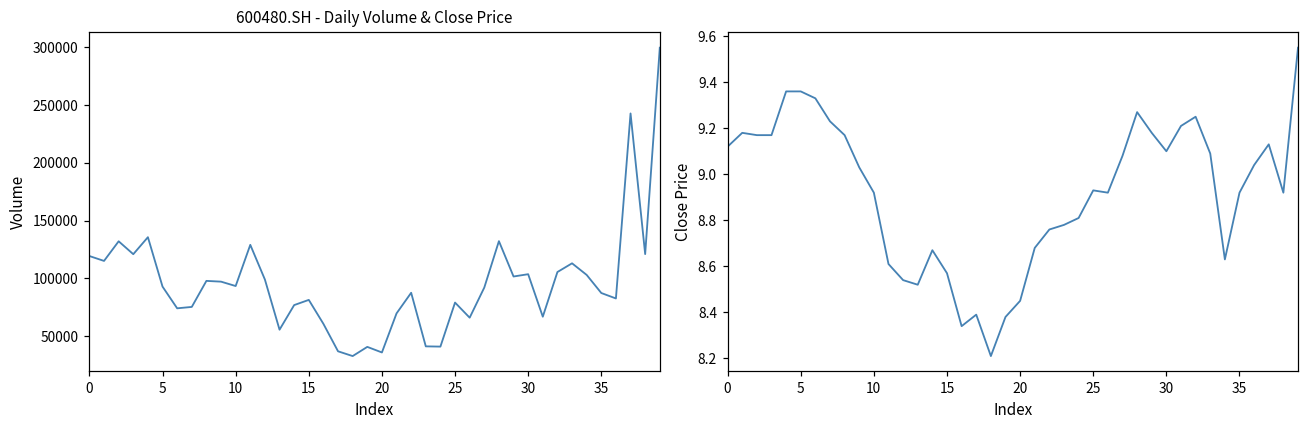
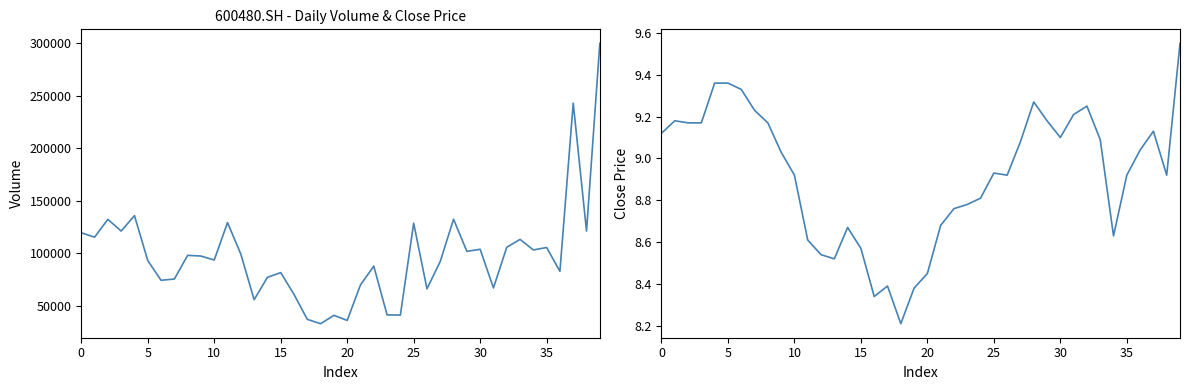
  {
    "600480.SH - Daily Volume & Close Price": {
      "0": 119000,
      "5": 93000,
      "10": 93000,
      "15": 81000,
      "20": 36000,
-     "25": 79000,
+     "25": 128000,
      "30": 104000,
-     "35": 87000
+     "35": 105000
    }
  }
